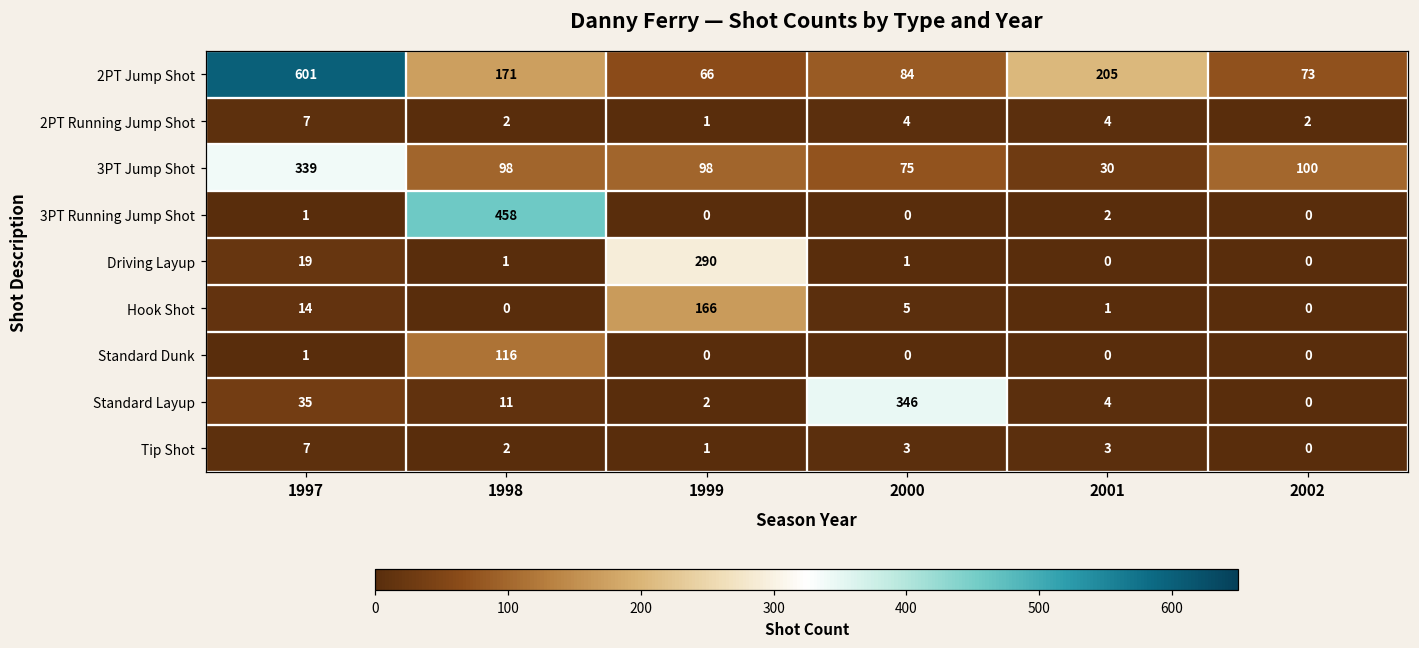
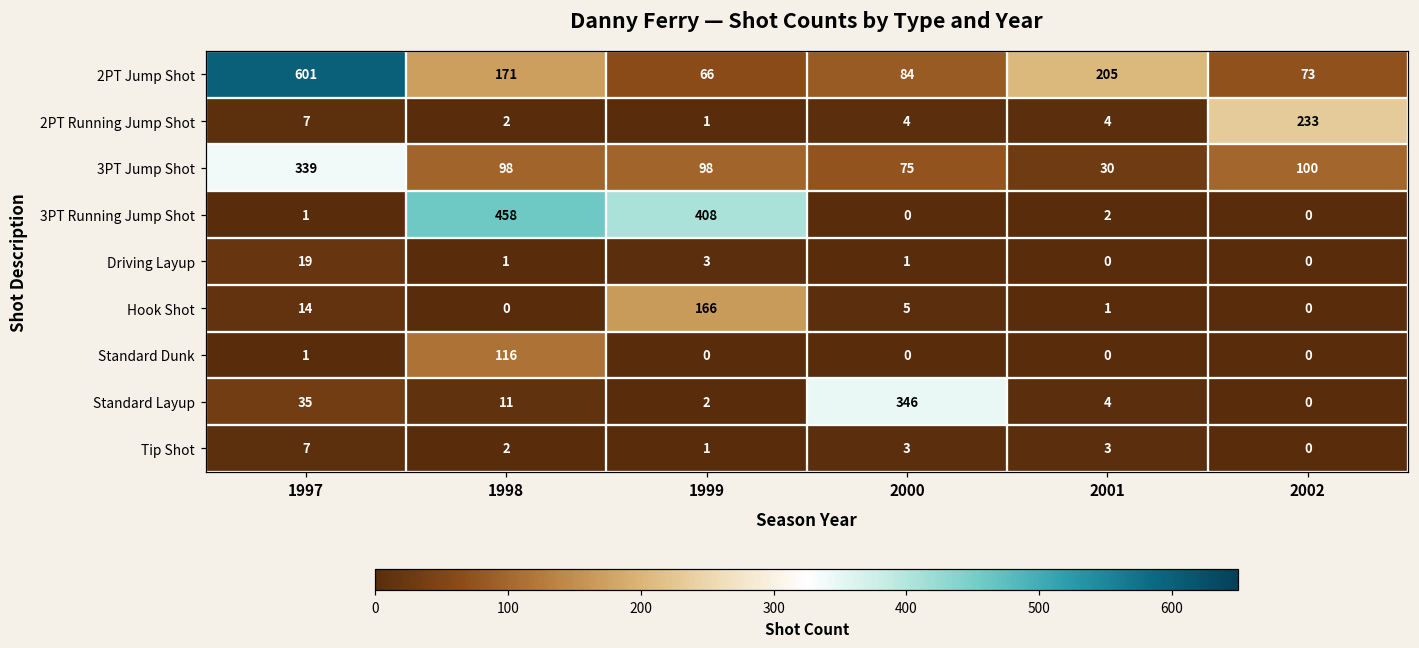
  {
    "2PT Jump Shot": {
      "1997": 601,
      "1998": 171,
      "1999": 66,
      "2000": 84,
      "2001": 205,
      "2002": 73
    },
    "2PT Running Jump Shot": {
      "1997": 7,
      "1998": 2,
      "1999": 1,
      "2000": 4,
      "2001": 4,
-     "2002": 2
+     "2002": 233
    },
    "3PT Jump Shot": {
      "1997": 339,
      "1998": 98,
      "1999": 98,
      "2000": 75,
      "2001": 30,
      "2002": 100
    },
    "3PT Running Jump Shot": {
      "1997": 1,
      "1998": 458,
-     "1999": 0,
+     "1999": 408,
      "2000": 0,
      "2001": 2,
      "2002": 0
    },
    "Driving Layup": {
      "1997": 19,
      "1998": 1,
-     "1999": 290,
+     "1999": 3,
      "2000": 1,
      "2001": 0,
      "2002": 0
    },
    "Hook Shot": {
      "1997": 14,
      "1998": 0,
      "1999": 166,
      "2000": 5,
      "2001": 1,
      "2002": 0
    },
    "Standard Dunk": {
      "1997": 1,
      "1998": 116,
      "1999": 0,
      "2000": 0,
      "2001": 0,
      "2002": 0
    },
    "Standard Layup": {
      "1997": 35,
      "1998": 11,
      "1999": 2,
      "2000": 346,
      "2001": 4,
      "2002": 0
    },
    "Tip Shot": {
      "1997": 7,
      "1998": 2,
      "1999": 1,
      "2000": 3,
      "2001": 3,
      "2002": 0
    }
  }
